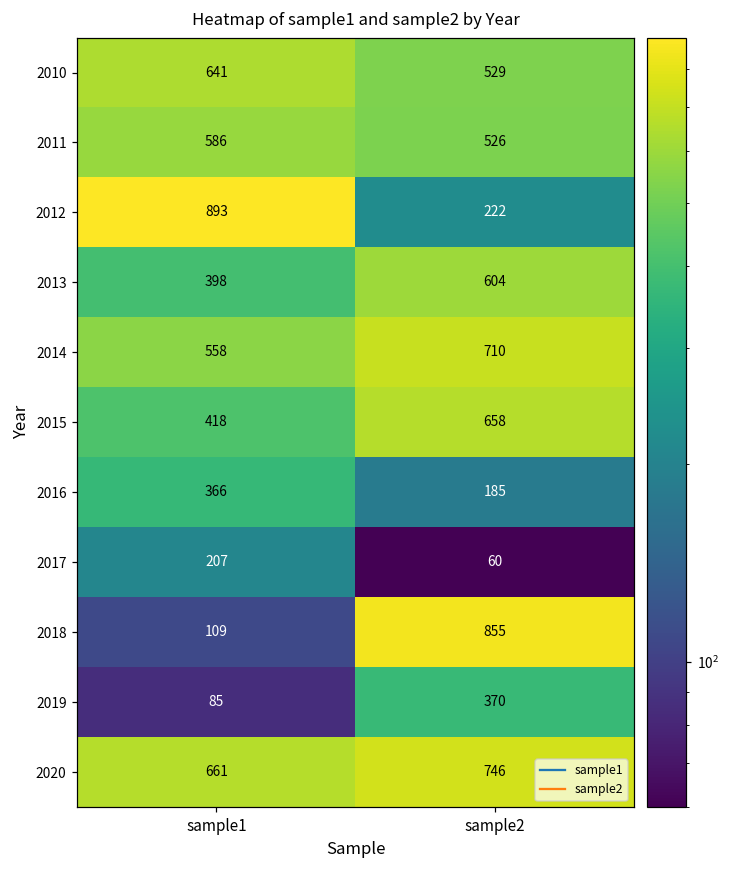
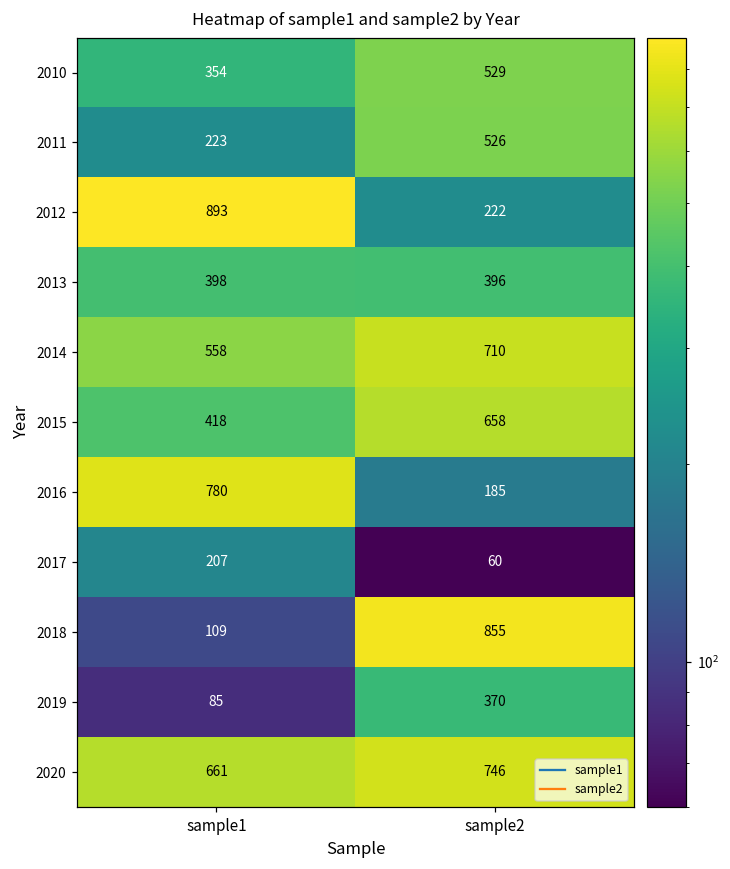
  {
    "2010": {
-     "sample1": 641,
+     "sample1": 354,
      "sample2": 529
    },
    "2011": {
-     "sample1": 586,
+     "sample1": 223,
      "sample2": 526
    },
    "2012": {
      "sample1": 893,
      "sample2": 222
    },
    "2013": {
      "sample1": 398,
-     "sample2": 604
+     "sample2": 396
    },
    "2014": {
      "sample1": 558,
      "sample2": 710
    },
    "2015": {
      "sample1": 418,
      "sample2": 658
    },
    "2016": {
-     "sample1": 366,
+     "sample1": 780,
      "sample2": 185
    },
    "2017": {
      "sample1": 207,
      "sample2": 60
    },
    "2018": {
      "sample1": 109,
      "sample2": 855
    },
    "2019": {
      "sample1": 85,
      "sample2": 370
    },
    "2020": {
      "sample1": 661,
      "sample2": 746
    }
  }
